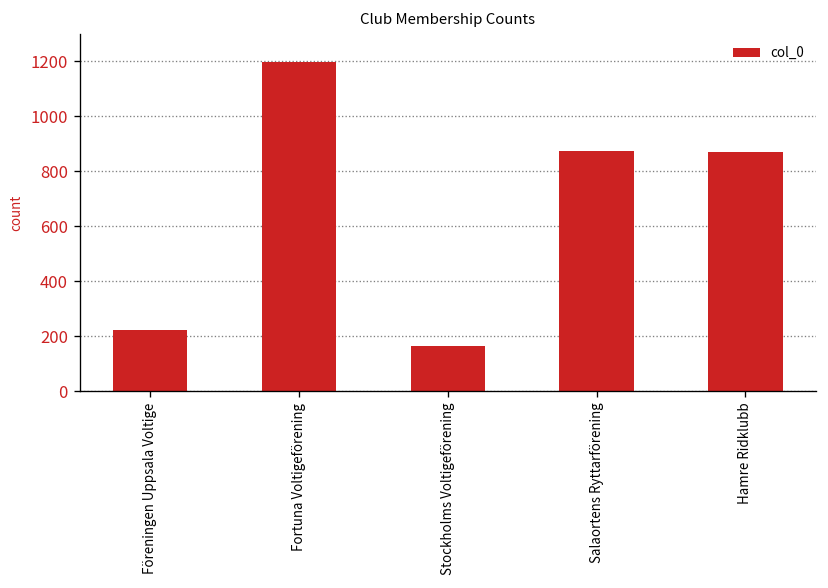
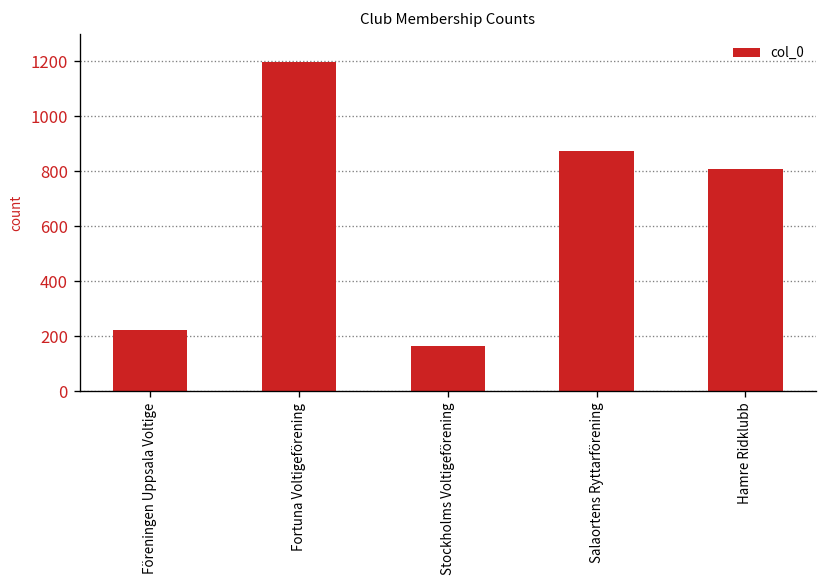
  {
    "Föreningen Uppsala Voltige": 220,
    "Fortuna Voltigeförening": 1200,
    "Stockholms Voltigeförening": 160,
    "Salaortens Ryttarförening": 880,
-   "Hamre Ridklubb": 870
+   "Hamre Ridklubb": 810
  }
